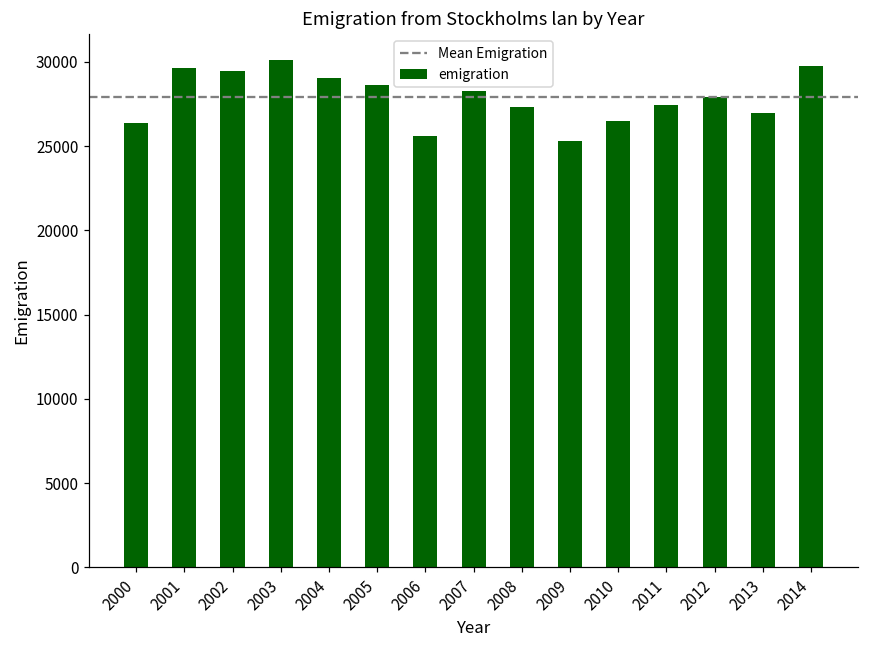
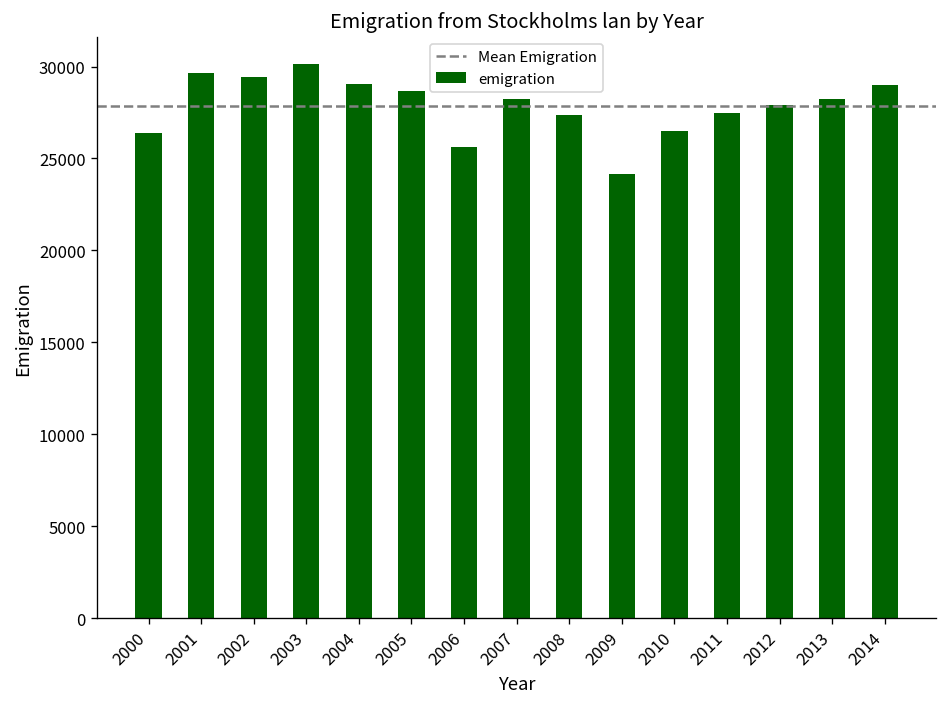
  {
    "2000": 26400,
    "2001": 29600,
    "2002": 29400,
    "2003": 30100,
    "2004": 29100,
    "2005": 28600,
    "2006": 25600,
    "2007": 28200,
    "2008": 27300,
-   "2009": 25300,
+   "2009": 24100,
    "2010": 26500,
    "2011": 27500,
    "2012": 27900,
-   "2013": 27000,
-   "2014": 29800
+   "2013": 28300,
+   "2014": 29000
  }
